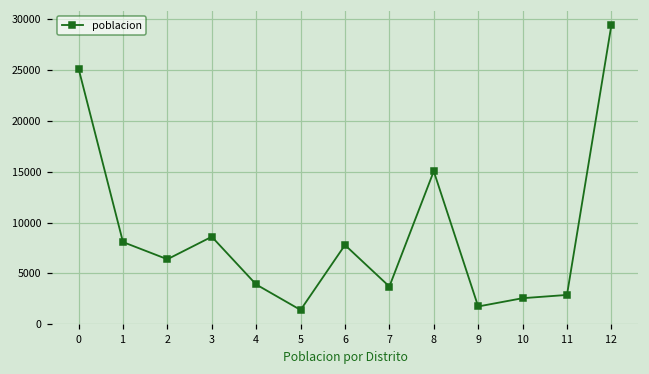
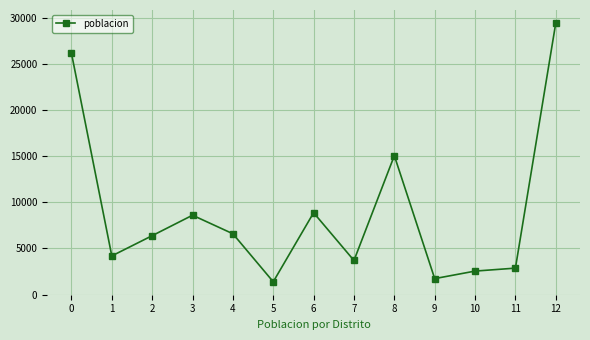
  {
-   "0": 25000,
-   "1": 8000,
+   "0": 26000,
+   "1": 4000,
    "2": 6000,
    "3": 9000,
-   "4": 4000,
+   "4": 7000,
    "5": 1000,
-   "6": 8000,
+   "6": 9000,
    "7": 4000,
    "8": 15000,
    "9": 2000,
    "10": 3000,
    "11": 3000,
    "12": 29000
  }
